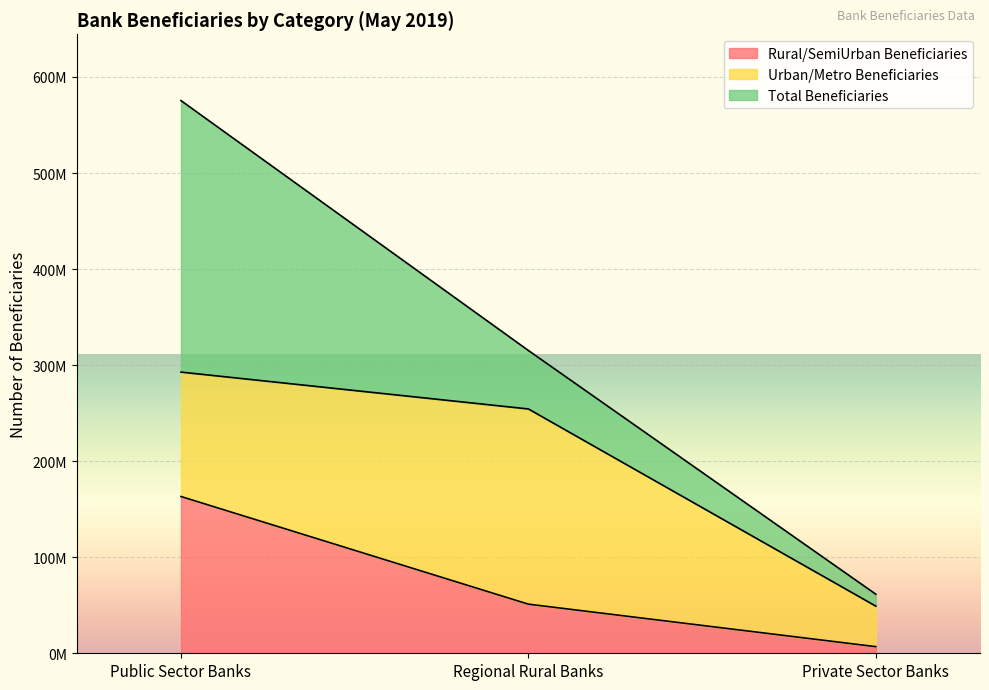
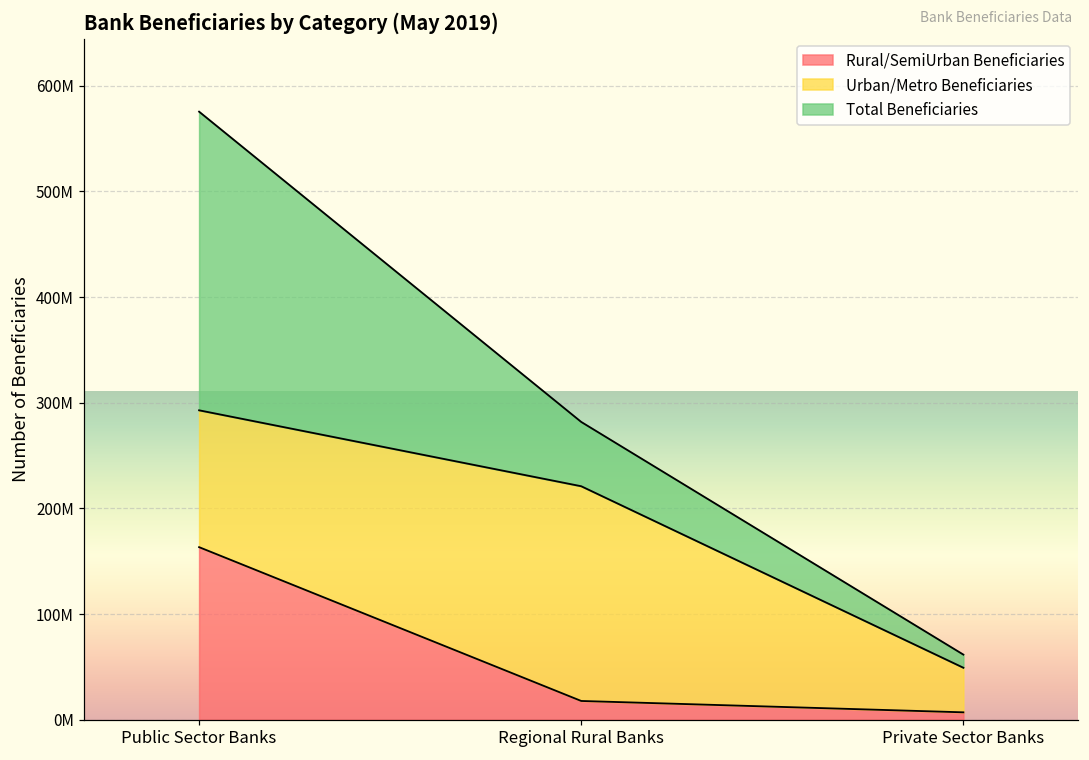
  {
    "Rural/SemiUrban Beneficiaries": {
      "Public Sector Banks": 160000000,
-     "Regional Rural Banks": 50000000,
+     "Regional Rural Banks": 20000000,
      "Private Sector Banks": 10000000
    },
    "Urban/Metro Beneficiaries": {
      "Public Sector Banks": 130000000,
      "Regional Rural Banks": 200000000,
      "Private Sector Banks": 40000000
    },
    "Total Beneficiaries": {
      "Public Sector Banks": 280000000,
      "Regional Rural Banks": 60000000,
      "Private Sector Banks": 10000000
    }
  }
